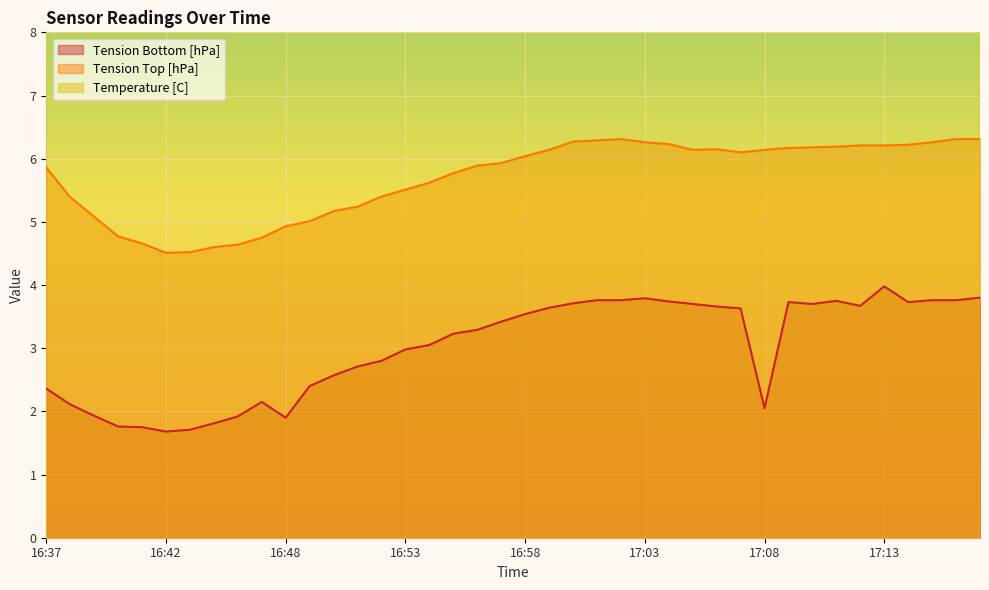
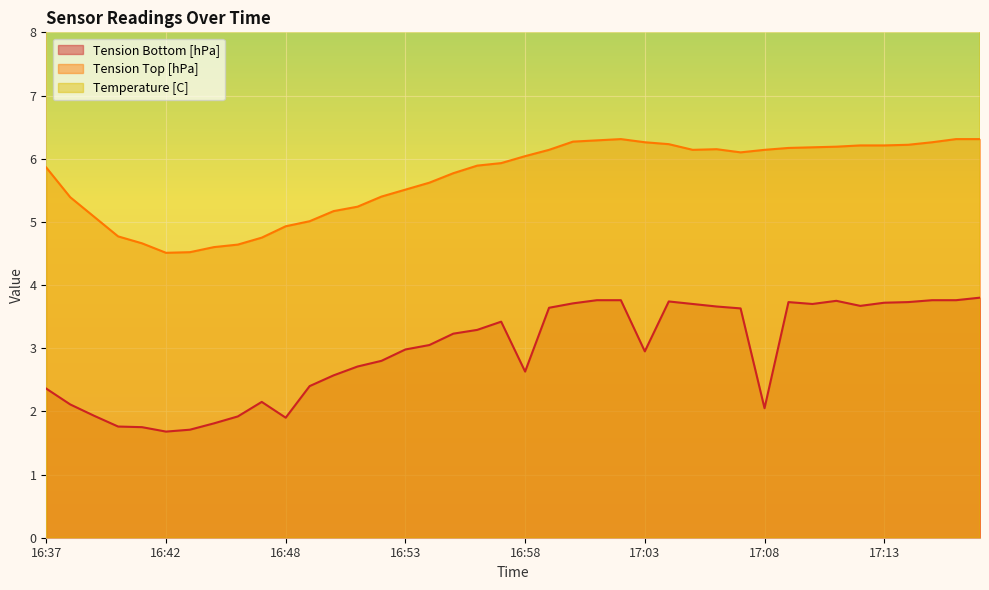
  {
    "Tension Bottom [hPa]": {
      "16:37": 2.4,
      "16:42": 1.7,
      "16:48": 1.9,
      "16:53": 3.0,
-     "16:58": 3.5,
-     "17:03": 3.8,
+     "16:58": 2.6,
+     "17:03": 3.0,
      "17:08": 2.1,
-     "17:13": 4.0
+     "17:13": 3.7
    }
  }
